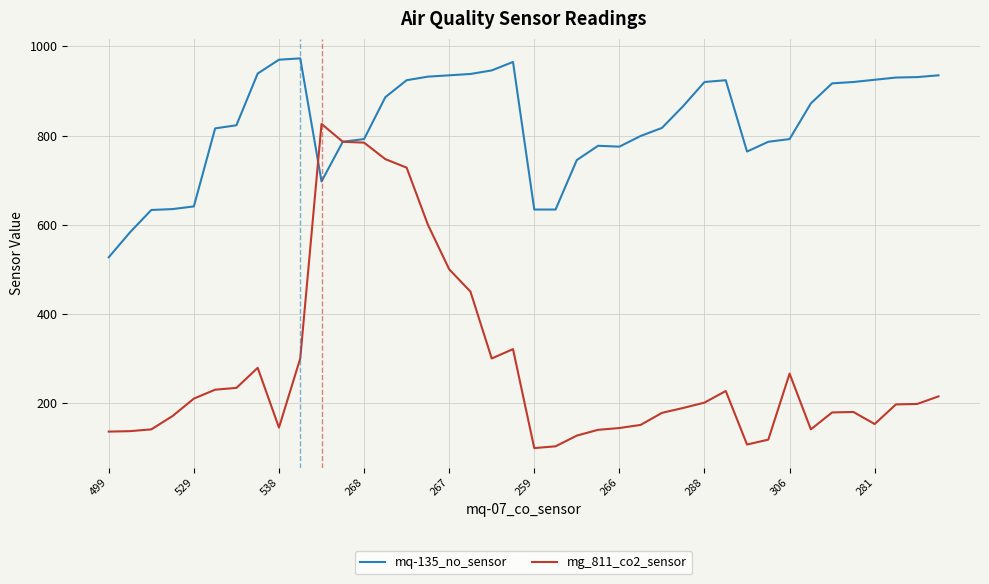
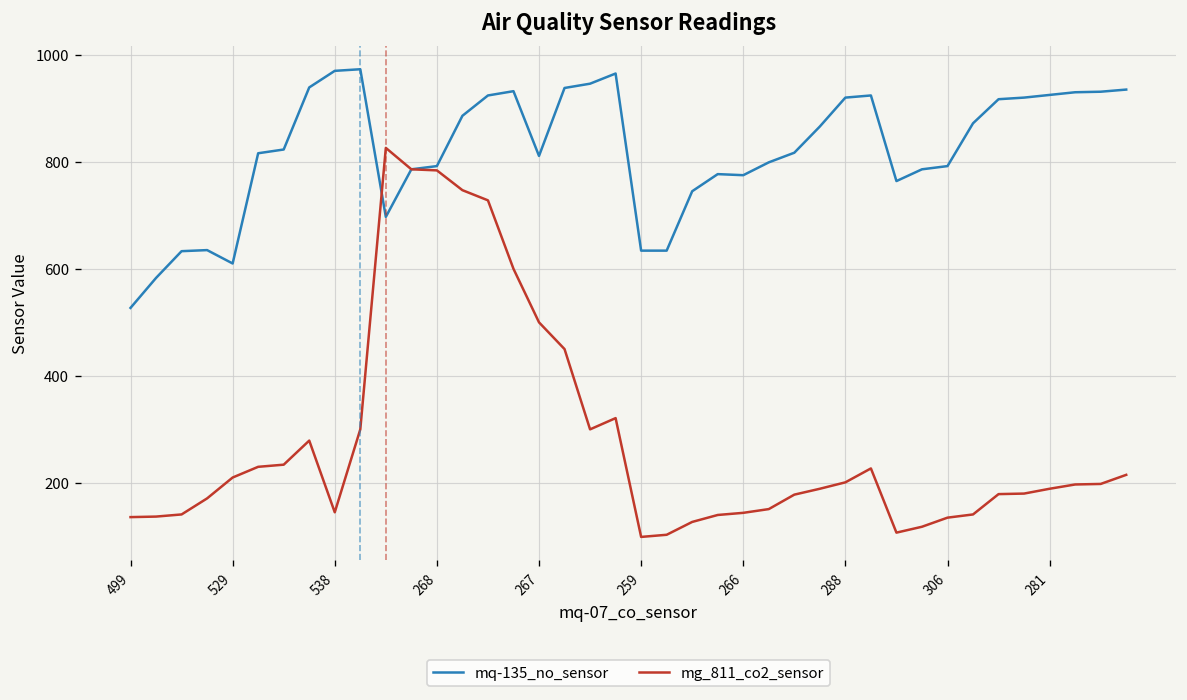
  {
    "mq-135_no_sensor": {
      "499": 530,
-     "529": 640,
+     "529": 610,
      "538": 970,
      "268": 790,
-     "267": 940,
+     "267": 810,
      "259": 630,
      "266": 780,
      "288": 920,
      "306": 790,
      "281": 930
    },
    "mg_811_co2_sensor": {
      "499": 140,
      "529": 210,
      "538": 150,
      "268": 780,
      "267": 500,
      "259": 100,
      "266": 140,
      "288": 200,
-     "306": 270,
-     "281": 150
+     "306": 140,
+     "281": 190
    }
  }
